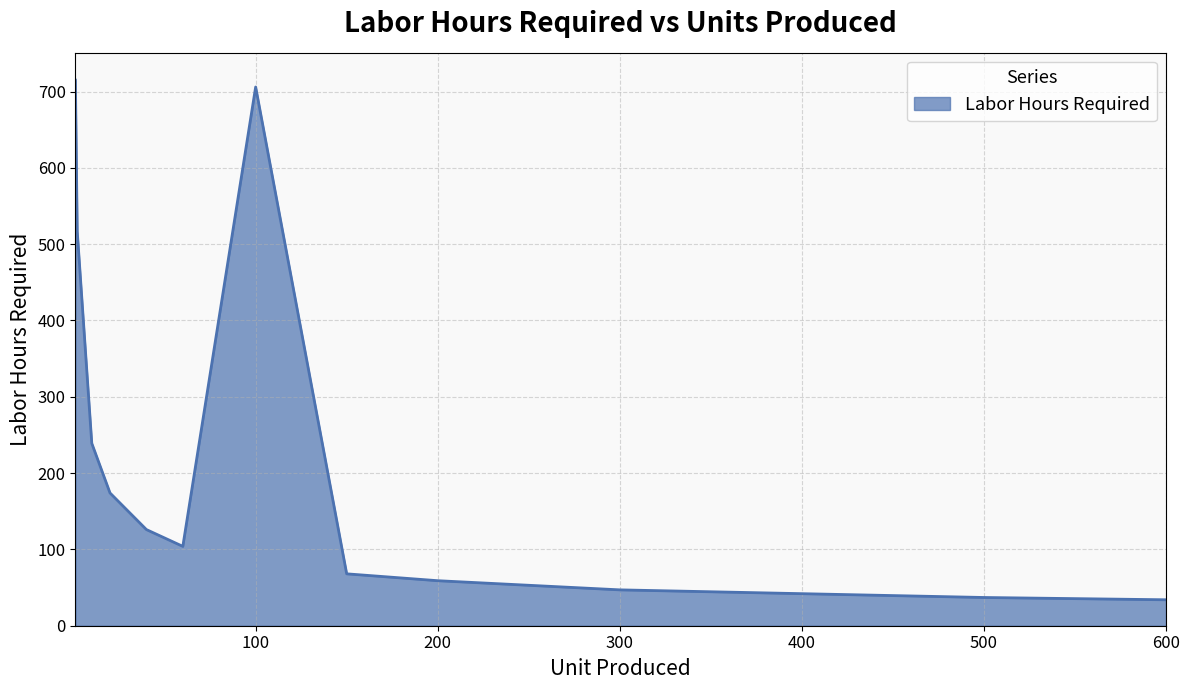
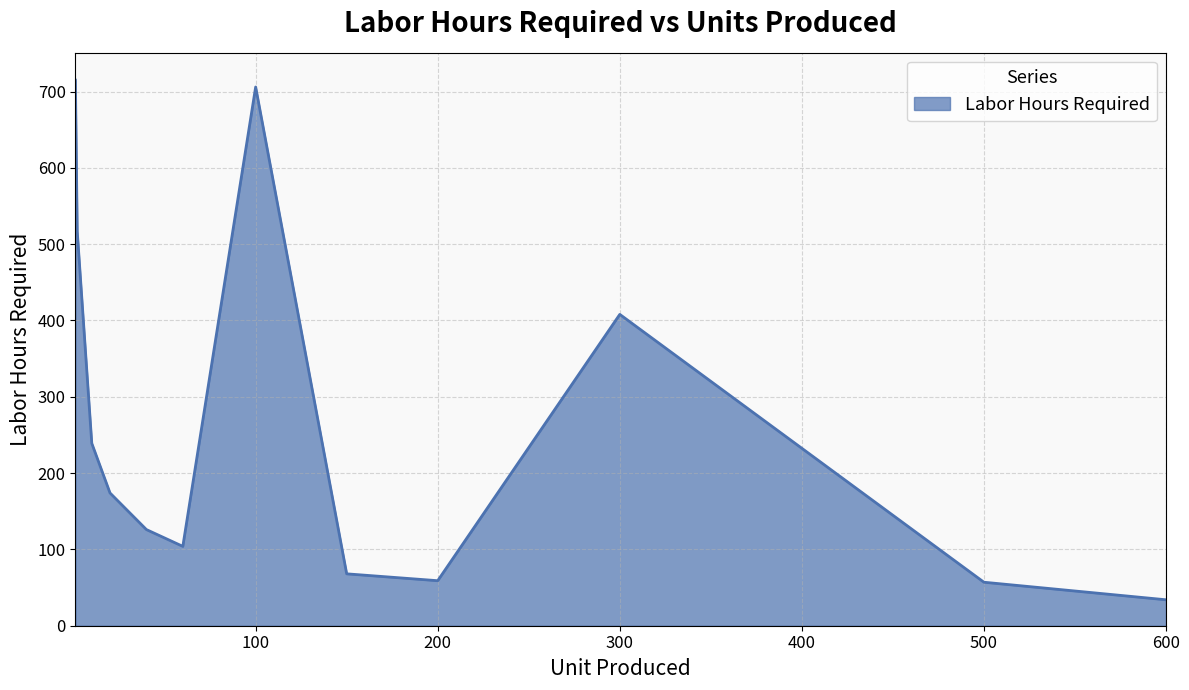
  {
    "100": 710,
    "200": 60,
-   "300": 50,
-   "500": 40,
+   "300": 410,
+   "500": 60,
    "600": 30
  }
